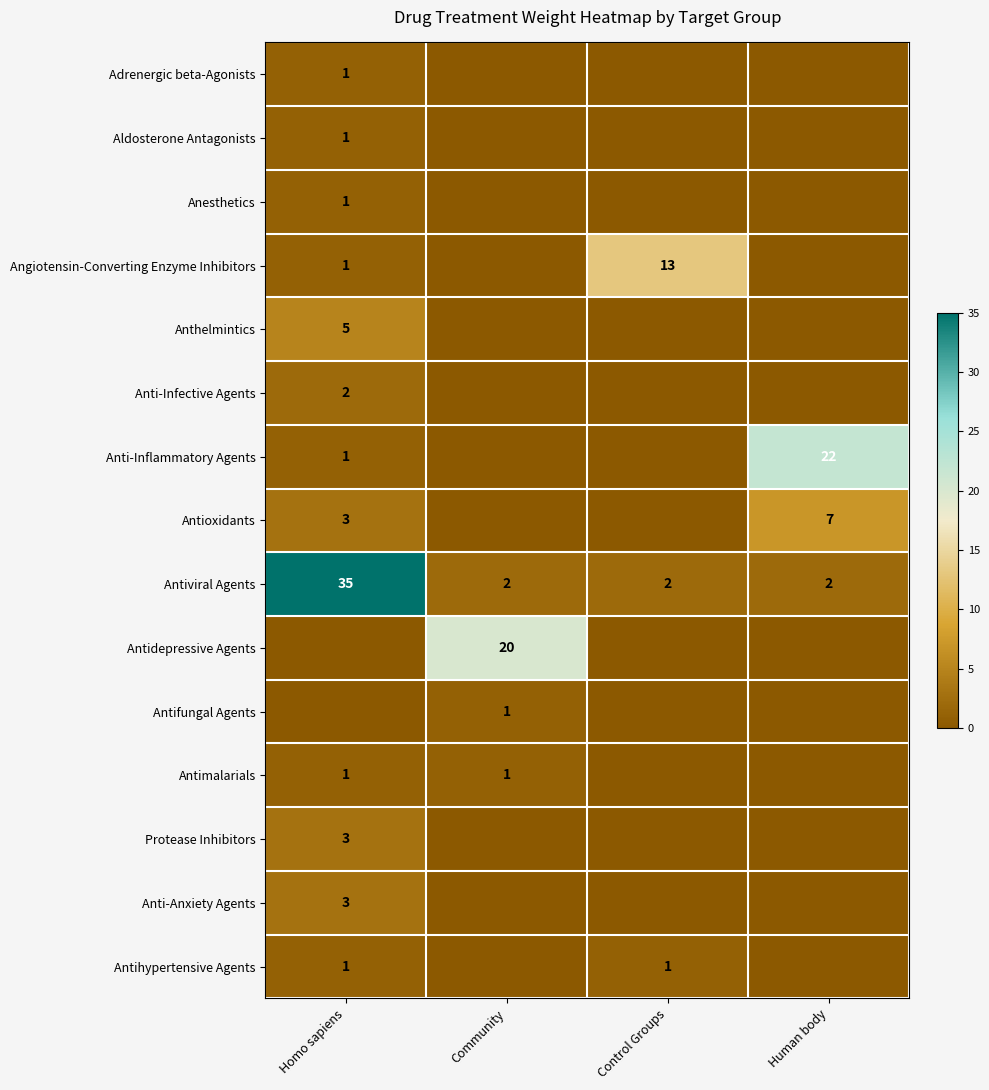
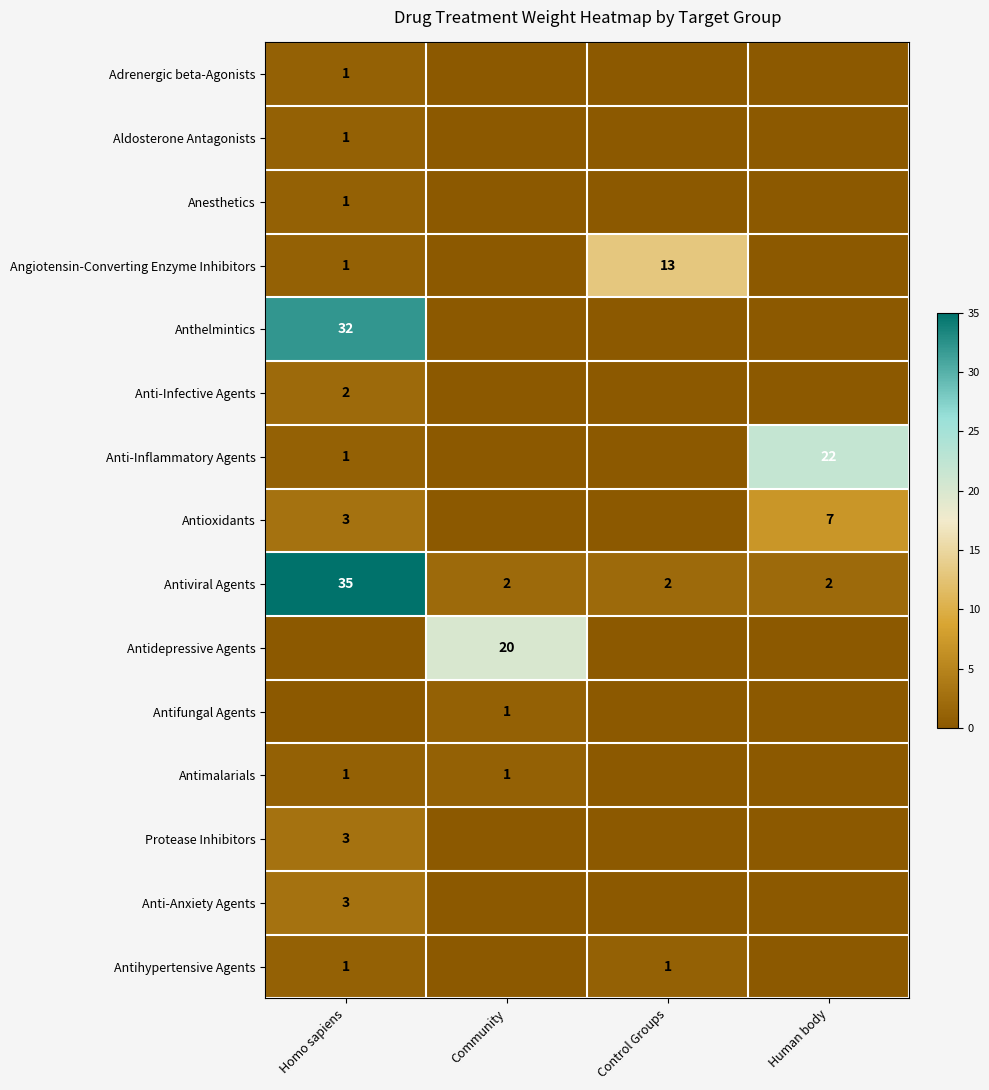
  {
    "Adrenergic beta-Agonists": {
      "Homo sapiens": 1
    },
    "Aldosterone Antagonists": {
      "Homo sapiens": 1
    },
    "Anesthetics": {
      "Homo sapiens": 1
    },
    "Angiotensin-Converting Enzyme Inhibitors": {
      "Homo sapiens": 1,
      "Control Groups": 13
    },
    "Anthelmintics": {
-     "Homo sapiens": 5
+     "Homo sapiens": 32
    },
    "Anti-Infective Agents": {
      "Homo sapiens": 2
    },
    "Anti-Inflammatory Agents": {
      "Homo sapiens": 1,
      "Human body": 22
    },
    "Antioxidants": {
      "Homo sapiens": 3,
      "Human body": 7
    },
    "Antiviral Agents": {
      "Homo sapiens": 35,
      "Community": 2,
      "Control Groups": 2,
      "Human body": 2
    },
    "Antidepressive Agents": {
      "Community": 20
    },
    "Antifungal Agents": {
      "Community": 1
    },
    "Antimalarials": {
      "Homo sapiens": 1,
      "Community": 1
    },
    "Protease Inhibitors": {
      "Homo sapiens": 3
    },
    "Anti-Anxiety Agents": {
      "Homo sapiens": 3
    },
    "Antihypertensive Agents": {
      "Homo sapiens": 1,
      "Control Groups": 1
    }
  }
